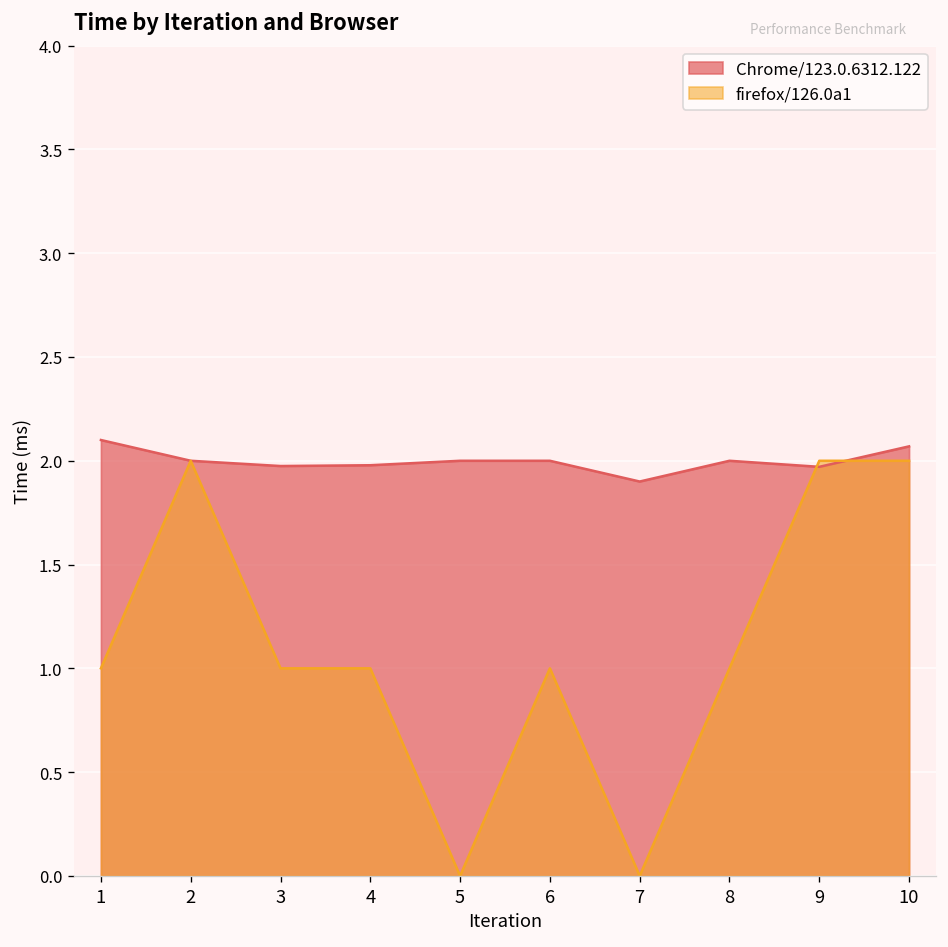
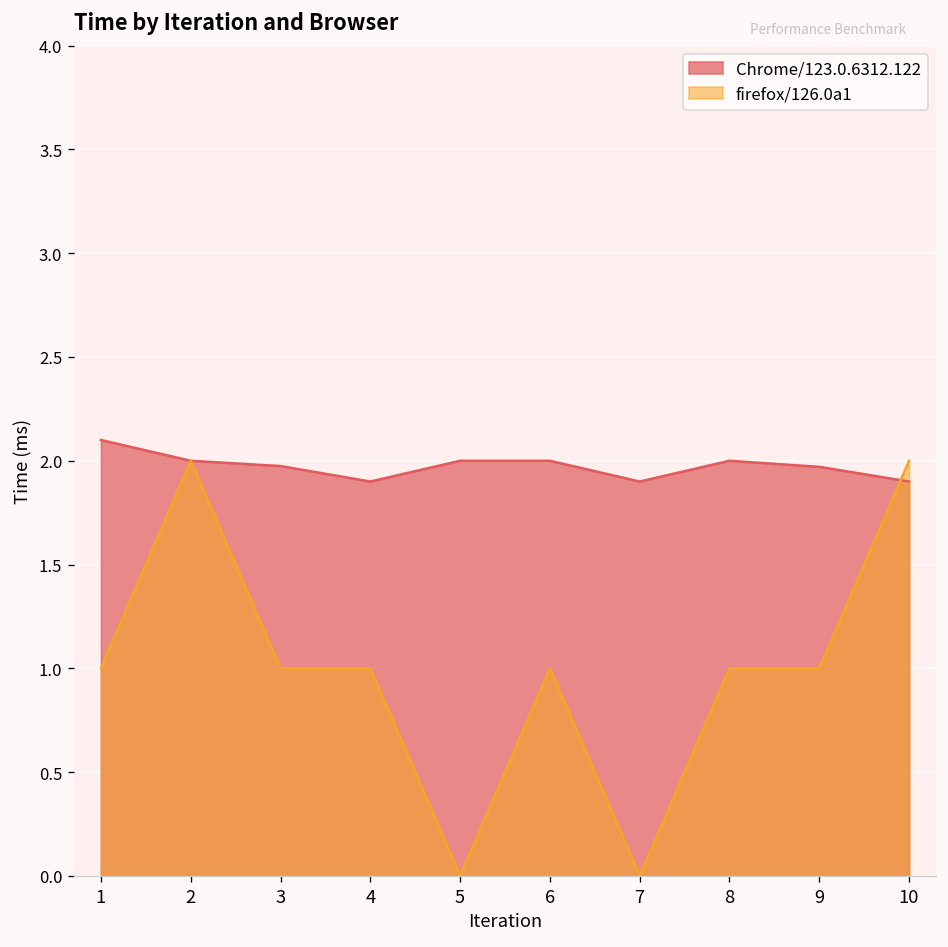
  {
    "Chrome/123.0.6312.122": {
      "1": 2.10,
      "3": 1.97,
-     "4": 1.98,
+     "4": 1.90,
      "5": 2.00,
      "6": 2.00,
      "7": 1.90,
      "8": 2.00,
      "9": 1.97,
-     "10": 2.07
+     "10": 1.90
    },
    "firefox/126.0a1": {
      "1": 1,
      "3": 1,
      "4": 1,
      "5": 0,
      "6": 1,
      "7": 0,
      "8": 1,
-     "9": 2,
+     "9": 1,
      "10": 2
    }
  }
